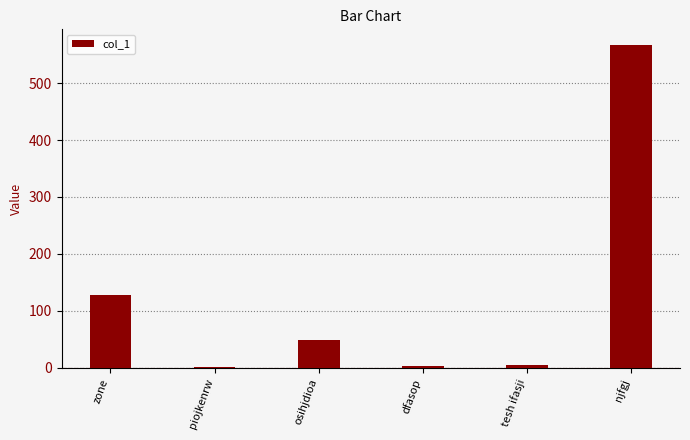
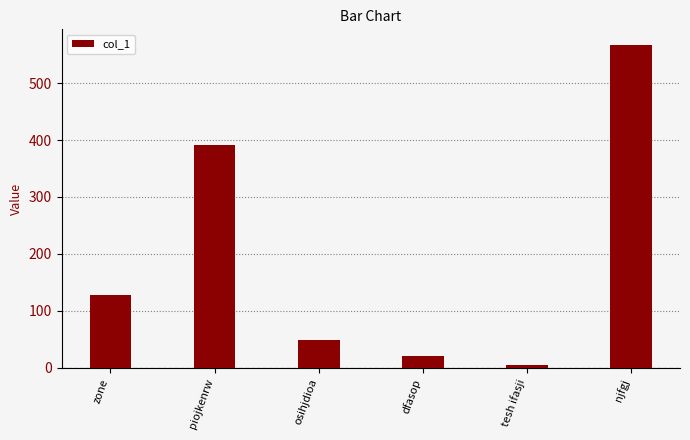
  {
    "zone": 130,
-   "piojkenrw": 0,
+   "piojkenrw": 390,
    "osihjdioa": 50,
-   "dfasop": 0,
+   "dfasop": 20,
    "tesh ifasji": 10,
    "njfgj": 570
  }
